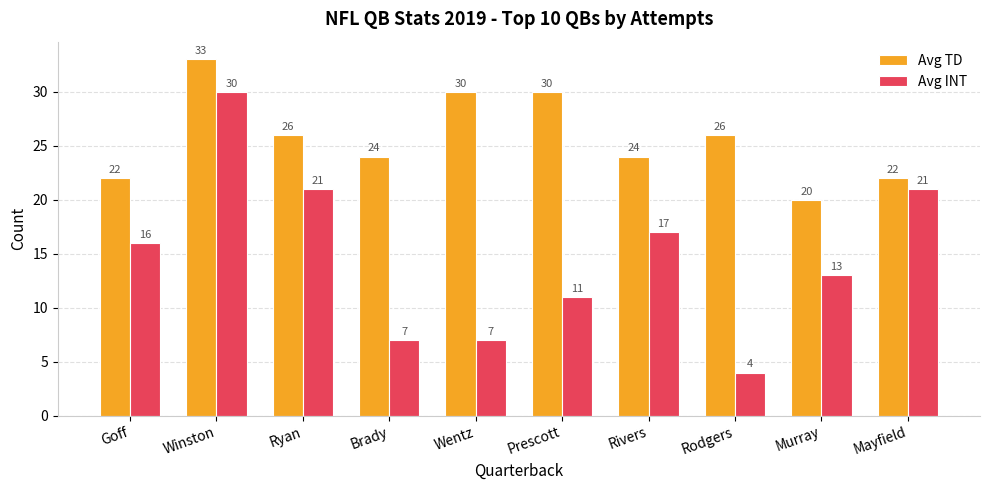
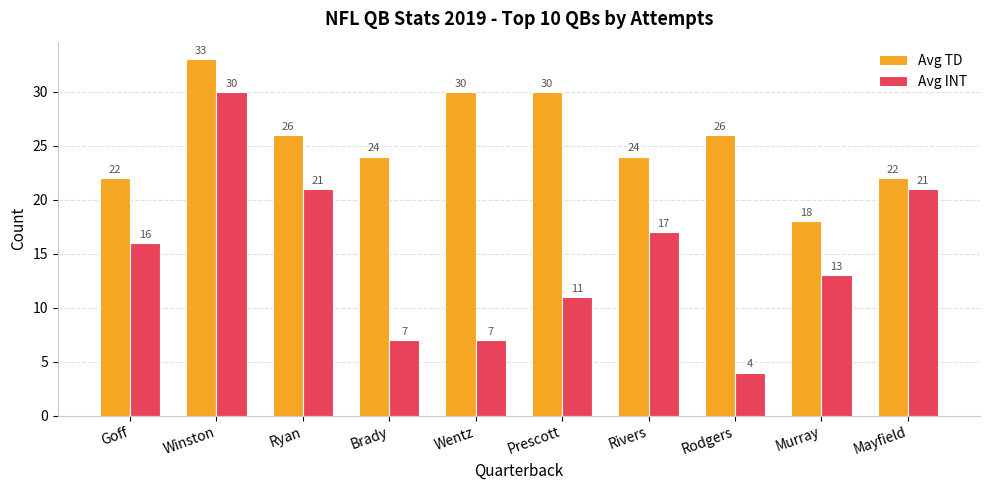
  {
    "Avg TD": {
      "Goff": 22,
      "Winston": 33,
      "Ryan": 26,
      "Brady": 24,
      "Wentz": 30,
      "Prescott": 30,
      "Rivers": 24,
      "Rodgers": 26,
-     "Murray": 20,
+     "Murray": 18,
      "Mayfield": 22
    },
    "Avg INT": {
      "Goff": 16,
      "Winston": 30,
      "Ryan": 21,
      "Brady": 7,
      "Wentz": 7,
      "Prescott": 11,
      "Rivers": 17,
      "Rodgers": 4,
      "Murray": 13,
      "Mayfield": 21
    }
  }
